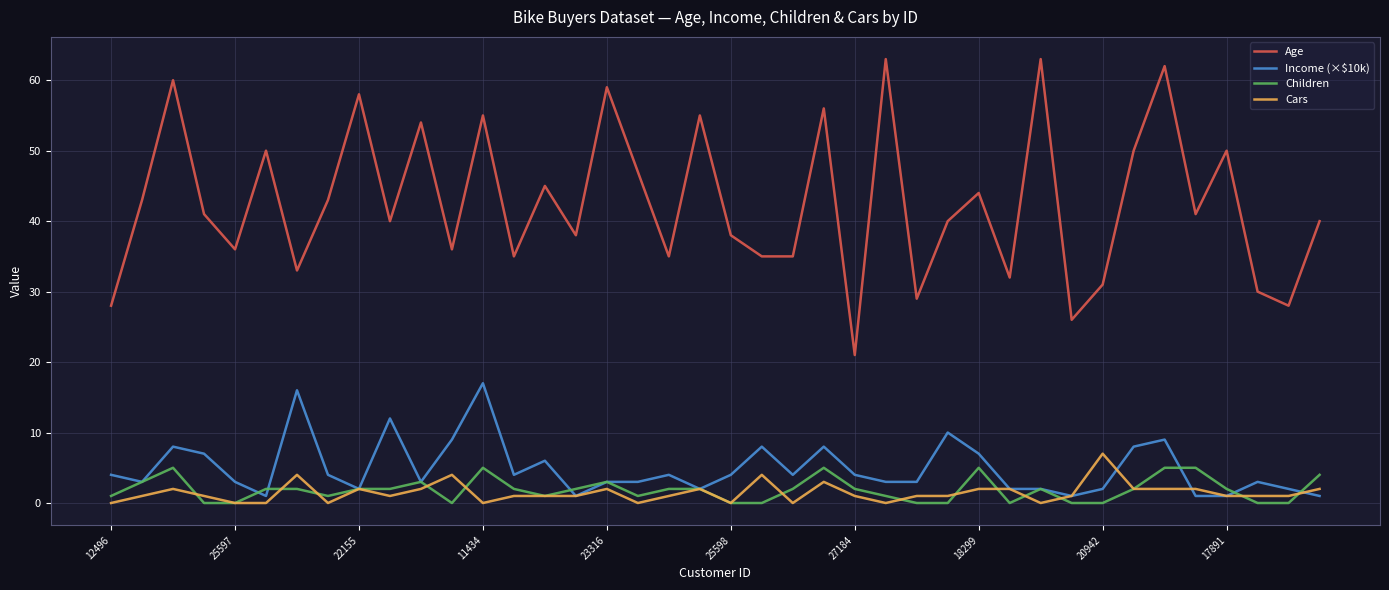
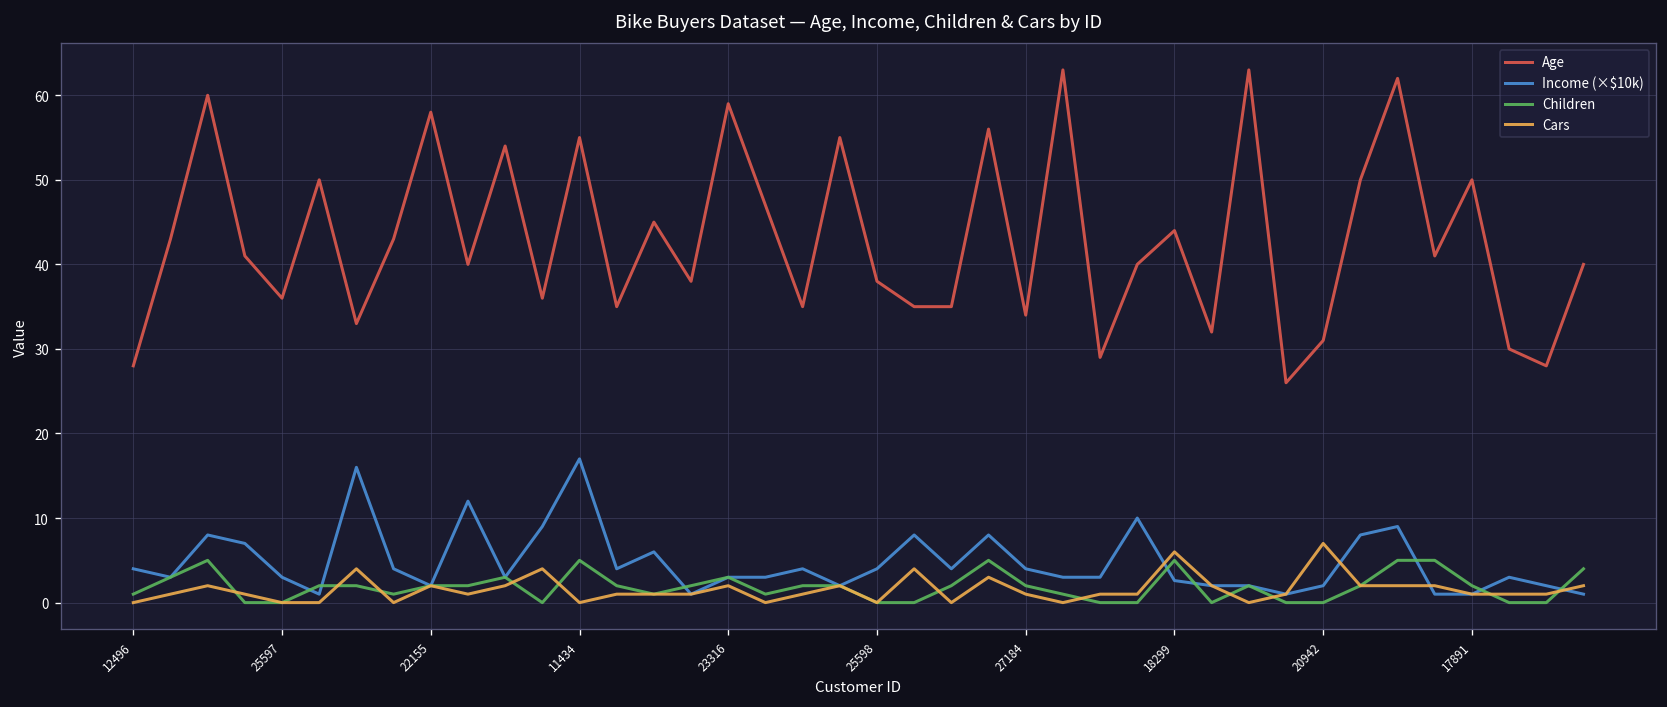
  {
    "Age": {
      "12496": 28,
      "25597": 36,
      "22155": 58,
      "11434": 55,
      "23316": 59,
      "25598": 38,
-     "27184": 21,
+     "27184": 34,
      "18299": 44,
      "20942": 31,
      "17891": 50
    },
    "Income (×$10k)": {
      "12496": 4,
      "25597": 3,
      "11434": 17,
      "25598": 4,
      "27184": 4,
-     "18299": 7,
+     "18299": 3,
      "20942": 2
    },
    "Children": {
      "12496": 1,
      "11434": 5,
      "27184": 2,
      "18299": 5,
      "20942": 0,
      "17891": 2
    },
    "Cars": {
      "12496": 0,
      "11434": 0,
      "23316": 2,
      "27184": 1,
-     "18299": 2,
+     "18299": 6,
      "20942": 7
    }
  }
